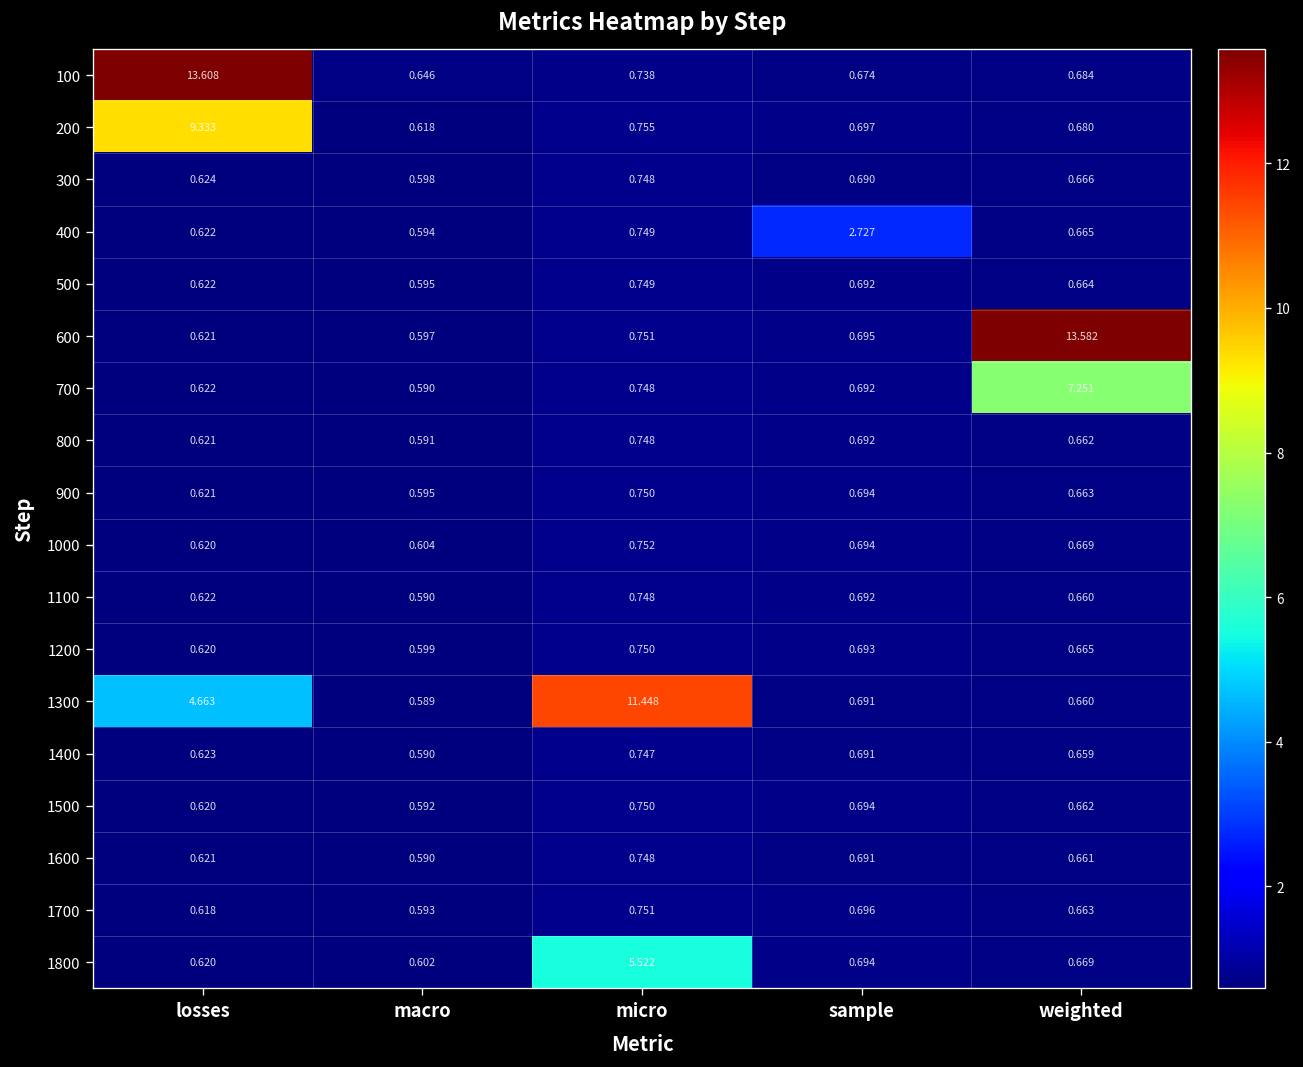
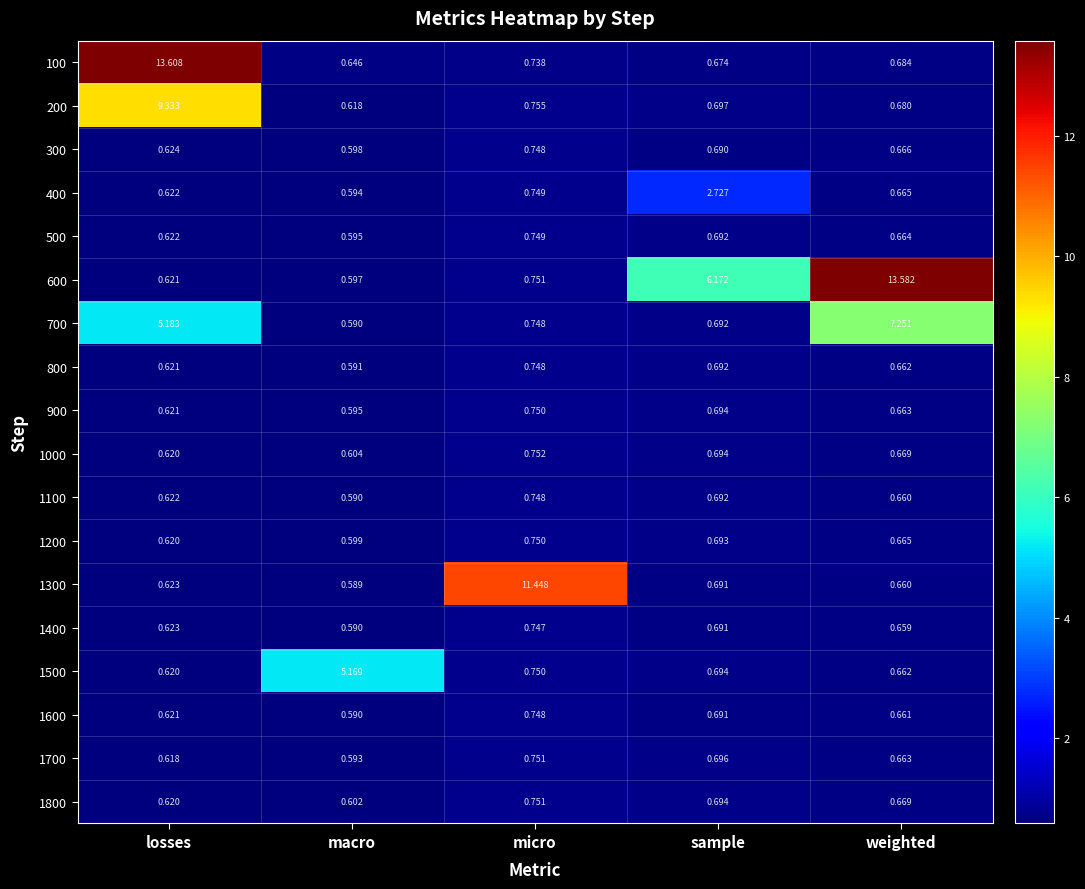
  {
    "100": {
      "losses": 13.608,
      "macro": 0.646,
      "micro": 0.738,
      "sample": 0.674,
      "weighted": 0.684
    },
    "200": {
      "losses": 9.333,
      "macro": 0.618,
      "micro": 0.755,
      "sample": 0.697,
      "weighted": 0.680
    },
    "300": {
      "losses": 0.624,
      "macro": 0.598,
      "micro": 0.748,
      "sample": 0.690,
      "weighted": 0.666
    },
    "400": {
      "losses": 0.622,
      "macro": 0.594,
      "micro": 0.749,
      "sample": 2.727,
      "weighted": 0.665
    },
    "500": {
      "losses": 0.622,
      "macro": 0.595,
      "micro": 0.749,
      "sample": 0.692,
      "weighted": 0.664
    },
    "600": {
      "losses": 0.621,
      "macro": 0.597,
      "micro": 0.751,
-     "sample": 0.695,
+     "sample": 6.172,
      "weighted": 13.582
    },
    "700": {
-     "losses": 0.622,
+     "losses": 5.183,
      "macro": 0.590,
      "micro": 0.748,
      "sample": 0.692,
      "weighted": 7.251
    },
    "800": {
      "losses": 0.621,
      "macro": 0.591,
      "micro": 0.748,
      "sample": 0.692,
      "weighted": 0.662
    },
    "900": {
      "losses": 0.621,
      "macro": 0.595,
      "micro": 0.750,
      "sample": 0.694,
      "weighted": 0.663
    },
    "1000": {
      "losses": 0.620,
      "macro": 0.604,
      "micro": 0.752,
      "sample": 0.694,
      "weighted": 0.669
    },
    "1100": {
      "losses": 0.622,
      "macro": 0.590,
      "micro": 0.748,
      "sample": 0.692,
      "weighted": 0.660
    },
    "1200": {
      "losses": 0.620,
      "macro": 0.599,
      "micro": 0.750,
      "sample": 0.693,
      "weighted": 0.665
    },
    "1300": {
-     "losses": 4.663,
+     "losses": 0.623,
      "macro": 0.589,
      "micro": 11.448,
      "sample": 0.691,
      "weighted": 0.660
    },
    "1400": {
      "losses": 0.623,
      "macro": 0.590,
      "micro": 0.747,
      "sample": 0.691,
      "weighted": 0.659
    },
    "1500": {
      "losses": 0.620,
-     "macro": 0.592,
+     "macro": 5.169,
      "micro": 0.750,
      "sample": 0.694,
      "weighted": 0.662
    },
    "1600": {
      "losses": 0.621,
      "macro": 0.590,
      "micro": 0.748,
      "sample": 0.691,
      "weighted": 0.661
    },
    "1700": {
      "losses": 0.618,
      "macro": 0.593,
      "micro": 0.751,
      "sample": 0.696,
      "weighted": 0.663
    },
    "1800": {
      "losses": 0.620,
      "macro": 0.602,
-     "micro": 5.522,
+     "micro": 0.751,
      "sample": 0.694,
      "weighted": 0.669
    }
  }
